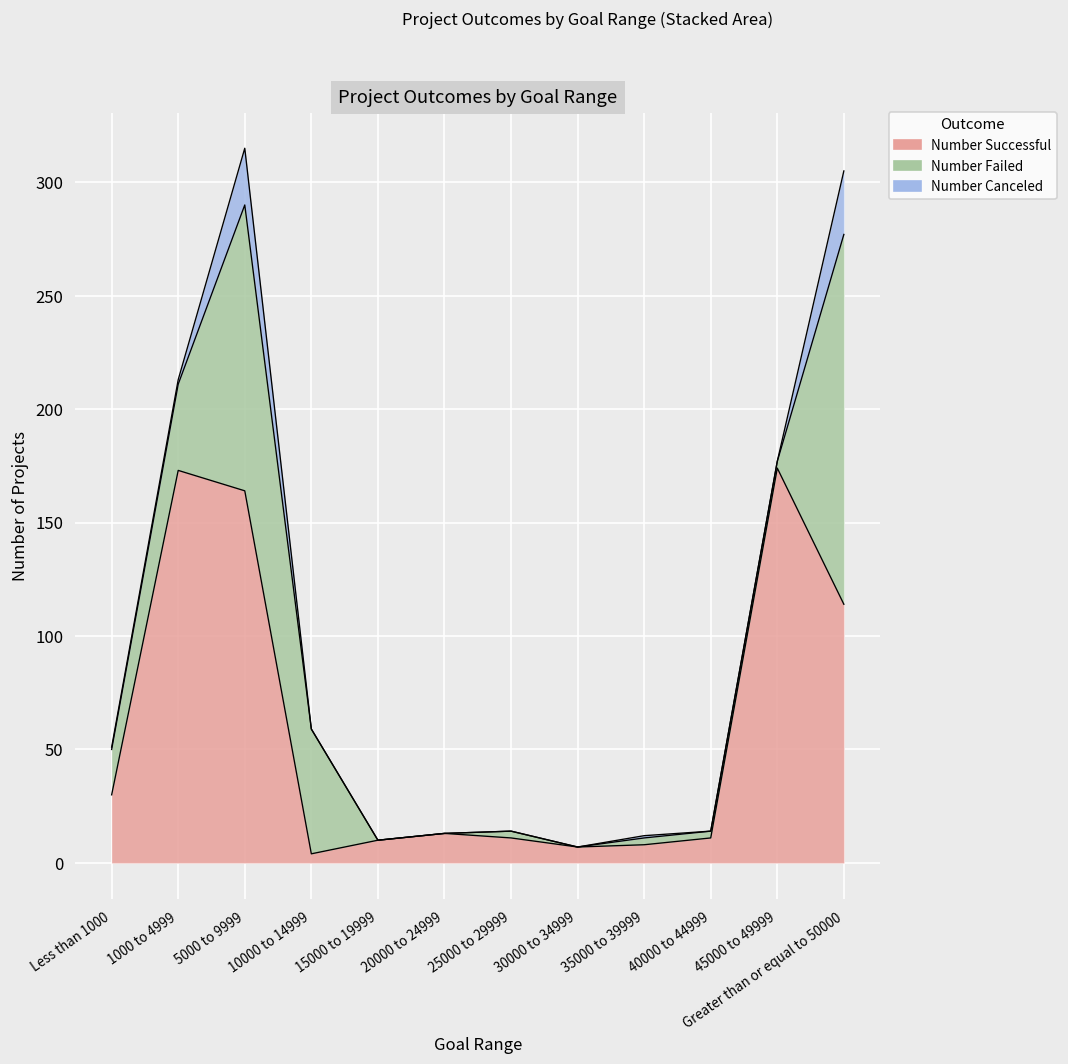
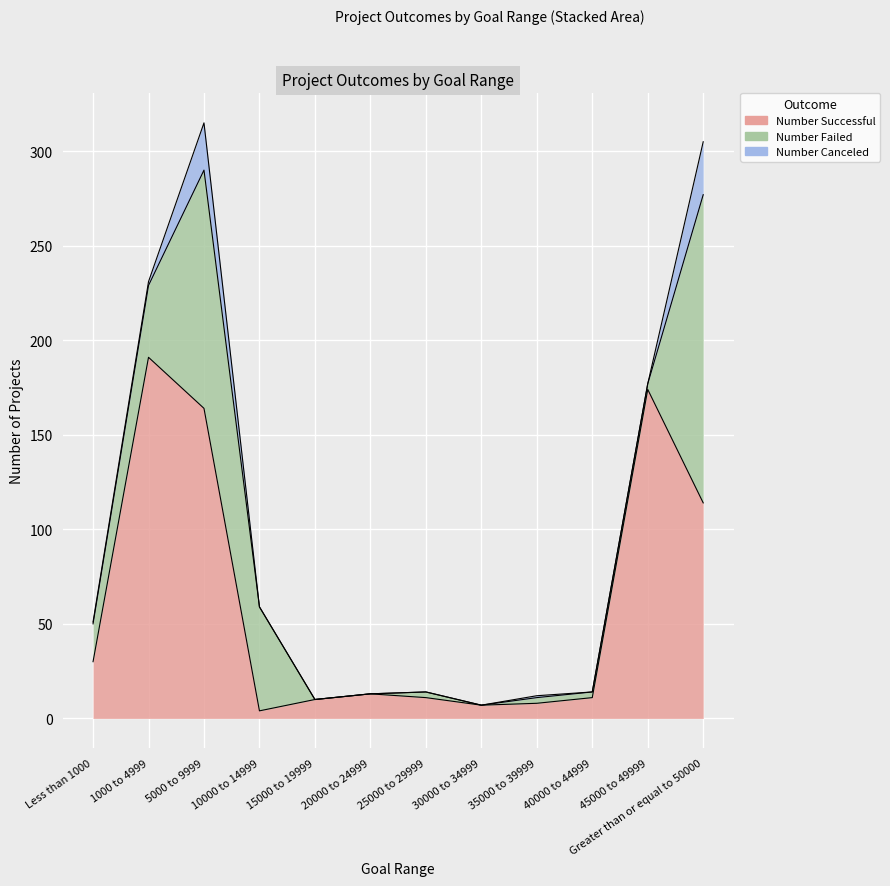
  {
    "Number Successful": {
      "Less than 1000": 30,
-     "1000 to 4999": 173,
+     "1000 to 4999": 191,
      "5000 to 9999": 164,
      "10000 to 14999": 4,
      "25000 to 29999": 11,
      "35000 to 39999": 8,
      "40000 to 44999": 11,
      "45000 to 49999": 174,
      "Greater than or equal to 50000": 114
    },
    "Number Failed": {
      "1000 to 4999": 38,
      "5000 to 9999": 126,
      "Greater than or equal to 50000": 163
    },
    "Number Canceled": {
      "1000 to 4999": 2,
      "5000 to 9999": 25,
      "Greater than or equal to 50000": 28
    }
  }
